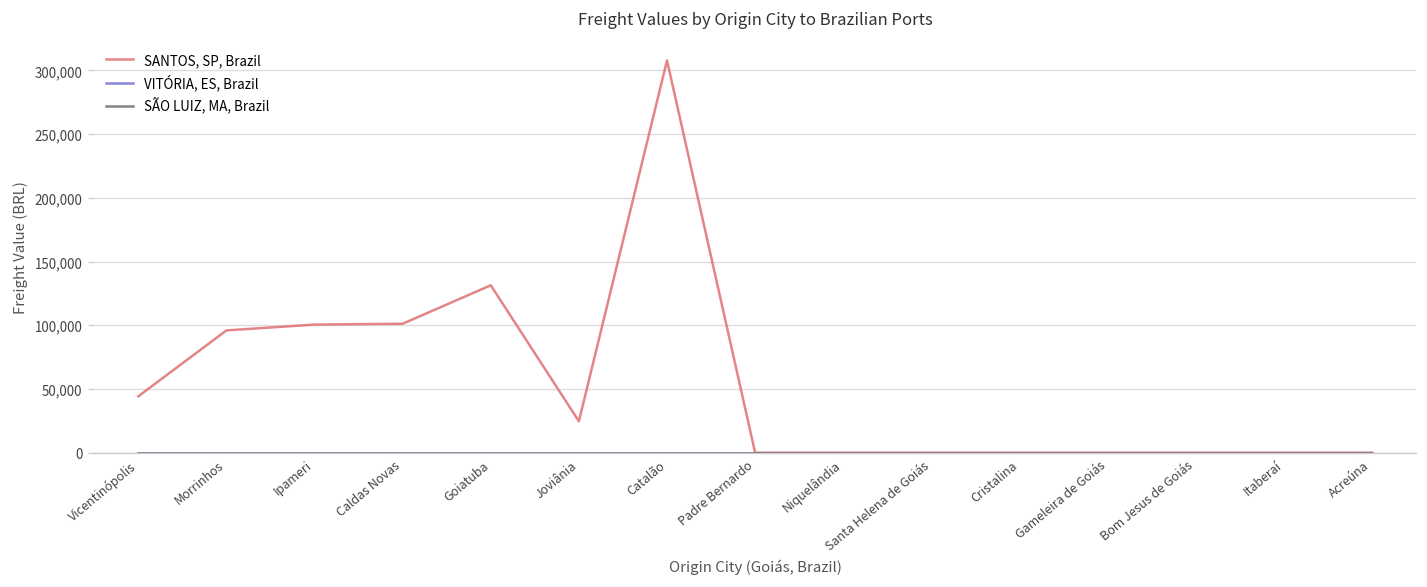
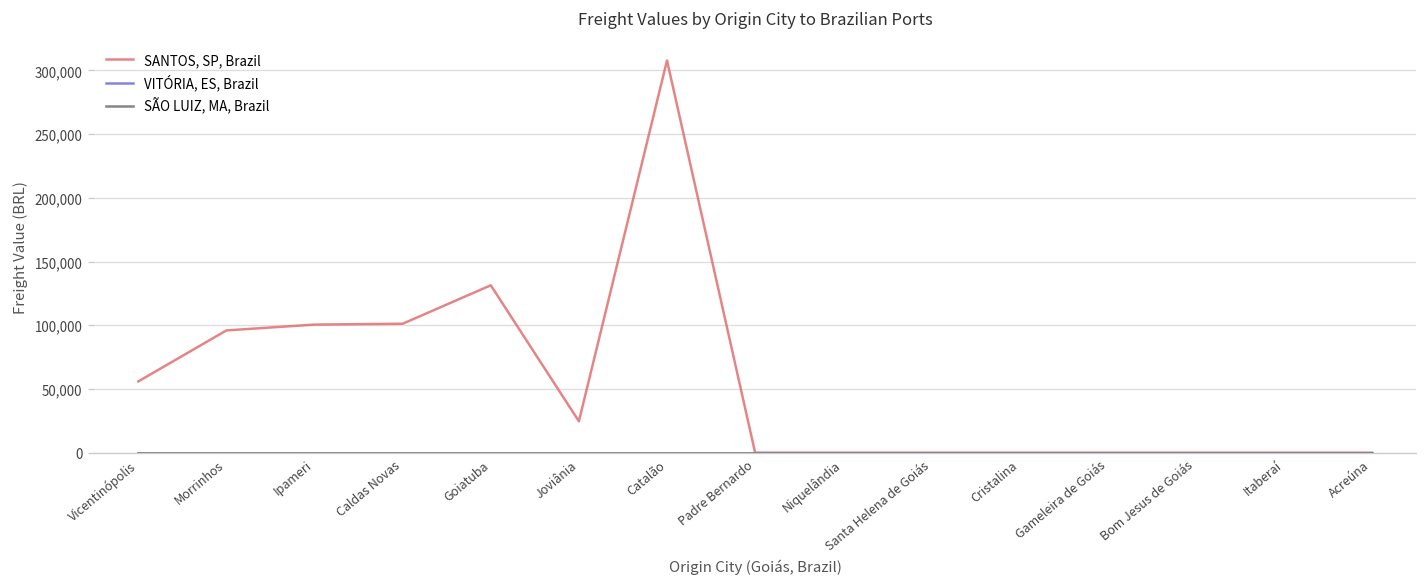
  {
    "SANTOS, SP, Brazil": {
-     "Vicentinópolis": "44,000",
+     "Vicentinópolis": "56,000",
      "Morrinhos": "96,000",
      "Ipameri": "101,000",
      "Caldas Novas": "101,000",
      "Goiatuba": "131,000",
      "Joviânia": "25,000",
      "Catalão": "308,000"
    },
    "SÃO LUIZ, MA, Brazil": {
      "Vicentinópolis": "0",
      "Morrinhos": "0",
      "Ipameri": "0",
      "Caldas Novas": "0",
      "Goiatuba": "0",
      "Joviânia": "0",
      "Catalão": "0"
    }
  }
